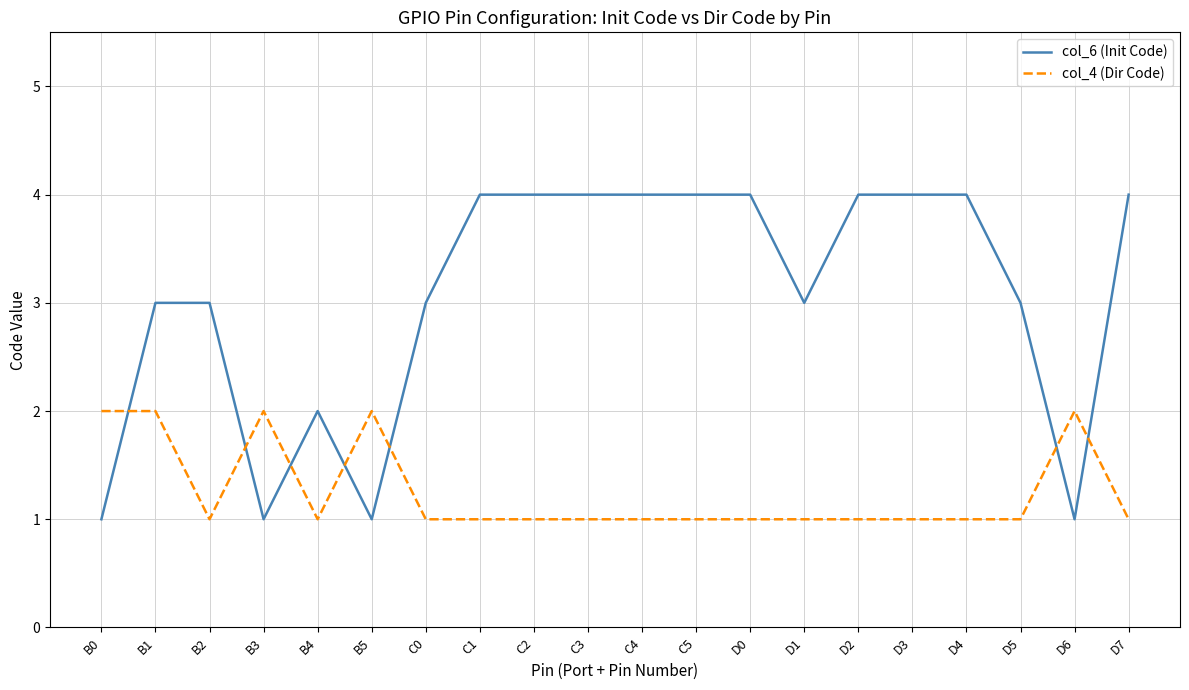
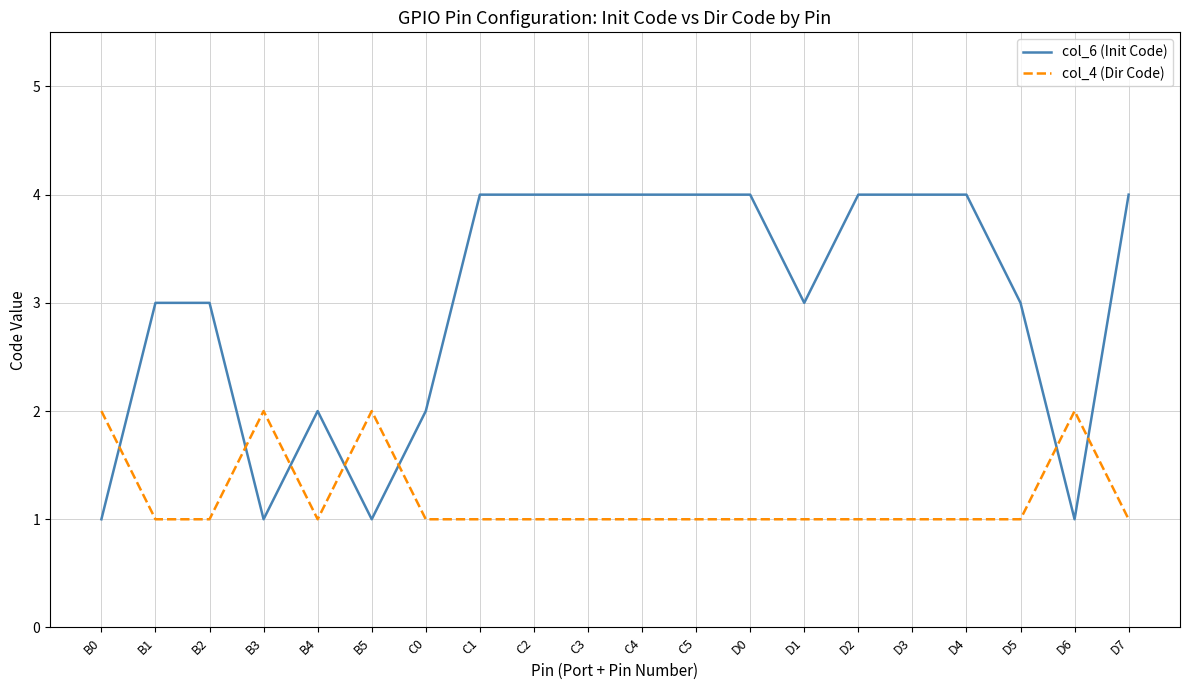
  {
    "col_6 (Init Code)": {
      "B0": 1,
      "B1": 3,
      "B2": 3,
      "B3": 1,
      "B4": 2,
      "B5": 1,
-     "C0": 3,
+     "C0": 2,
      "C1": 4,
      "C2": 4,
      "C3": 4,
      "C4": 4,
      "C5": 4,
      "D0": 4,
      "D1": 3,
      "D2": 4,
      "D3": 4,
      "D4": 4,
      "D5": 3,
      "D6": 1,
      "D7": 4
    },
    "col_4 (Dir Code)": {
      "B0": 2,
-     "B1": 2,
+     "B1": 1,
      "B2": 1,
      "B3": 2,
      "B4": 1,
      "B5": 2,
      "C0": 1,
      "C1": 1,
      "C2": 1,
      "C3": 1,
      "C4": 1,
      "C5": 1,
      "D0": 1,
      "D1": 1,
      "D2": 1,
      "D3": 1,
      "D4": 1,
      "D5": 1,
      "D6": 2,
      "D7": 1
    }
  }
